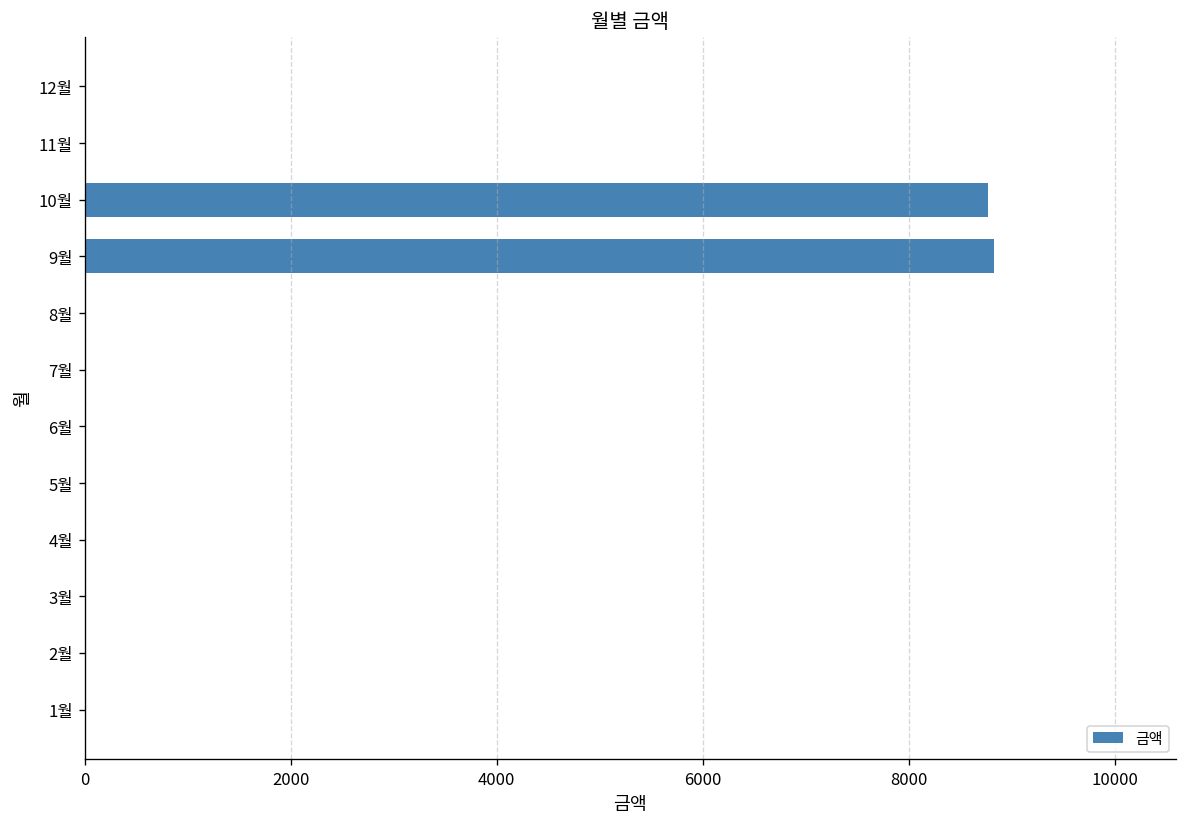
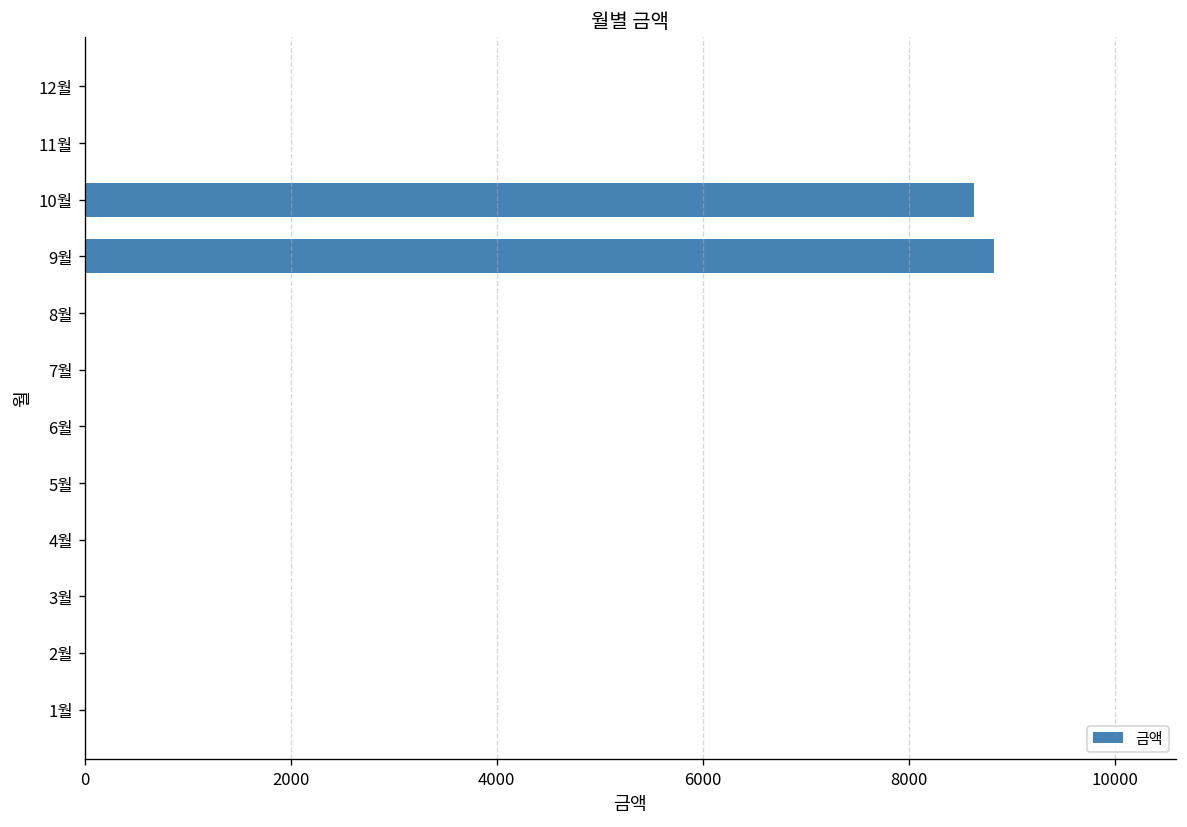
  {
    "12월": 0,
    "11월": 0,
-   "10월": 8800,
+   "10월": 8600,
    "9월": 8800,
    "8월": 0,
    "7월": 0,
    "6월": 0,
    "5월": 0,
    "4월": 0,
    "3월": 0,
    "2월": 0,
    "1월": 0
  }
